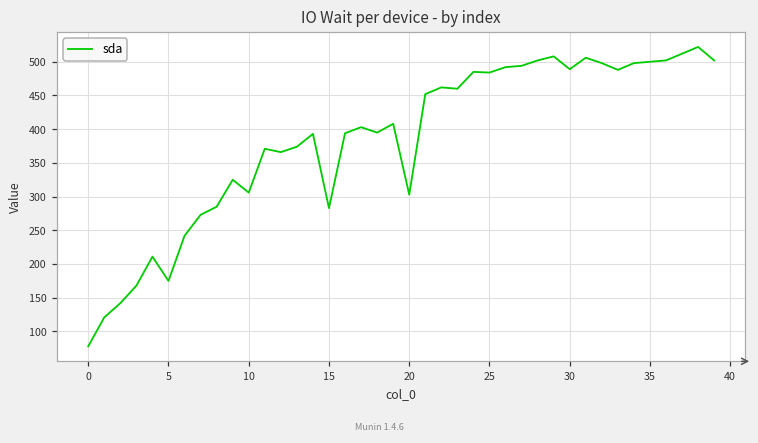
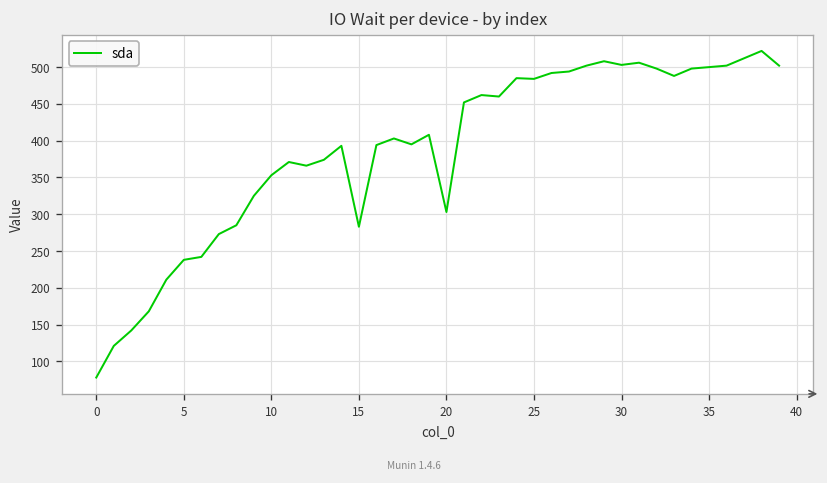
  {
    "0": 80,
-   "5": 180,
-   "10": 310,
+   "5": 240,
+   "10": 350,
    "15": 280,
    "20": 300,
    "25": 480,
-   "30": 490,
+   "30": 500,
    "35": 500
  }
